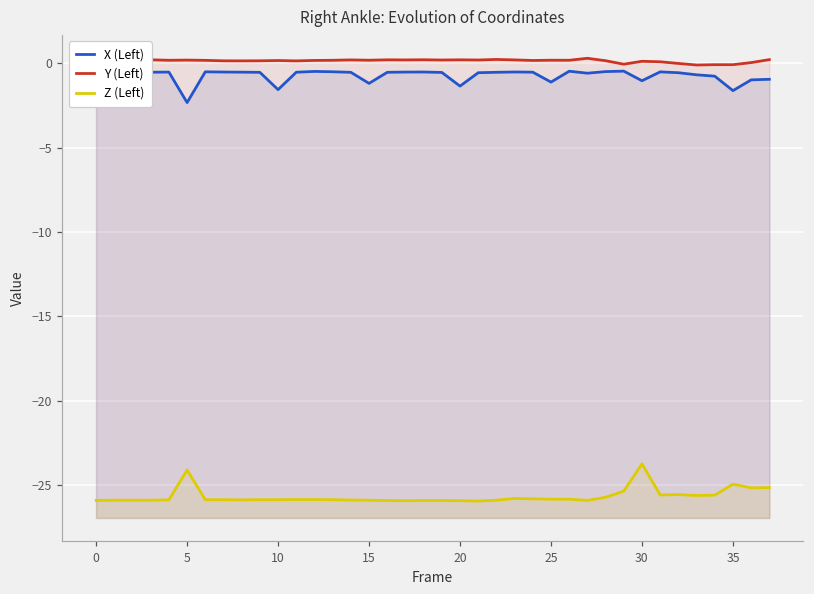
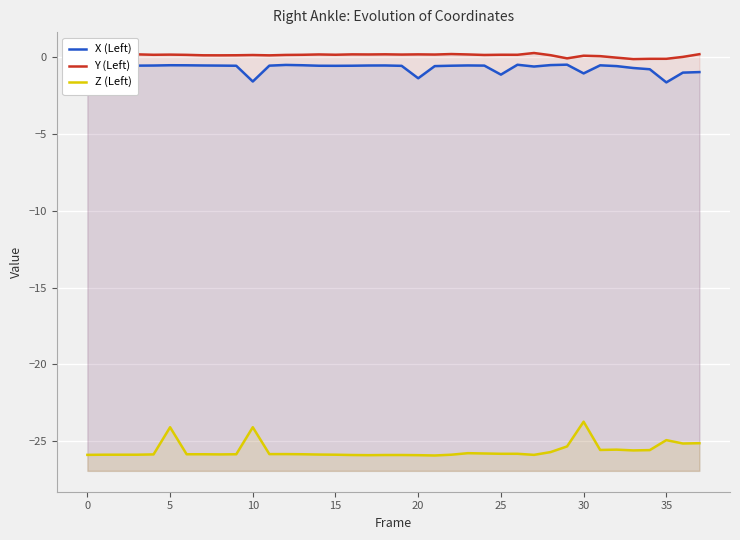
  {
    "X (Left)": {
-     "5": -2.3,
+     "5": -0.5,
      "10": -1.6,
-     "15": -1.2,
+     "15": -0.5,
      "20": -1.4,
      "25": -1.1,
      "30": -1.0,
      "35": -1.6
    },
    "Y (Left)": {
      "5": 0.2,
      "10": 0.2,
      "15": 0.2,
      "20": 0.2,
      "25": 0.2,
      "30": 0.1,
      "35": -0.1
    },
    "Z (Left)": {
      "0": -25.9,
      "5": -24.1,
-     "10": -25.9,
+     "10": -24.1,
      "15": -25.9,
      "20": -25.9,
      "25": -25.8,
      "30": -23.7,
      "35": -24.9
    }
  }
